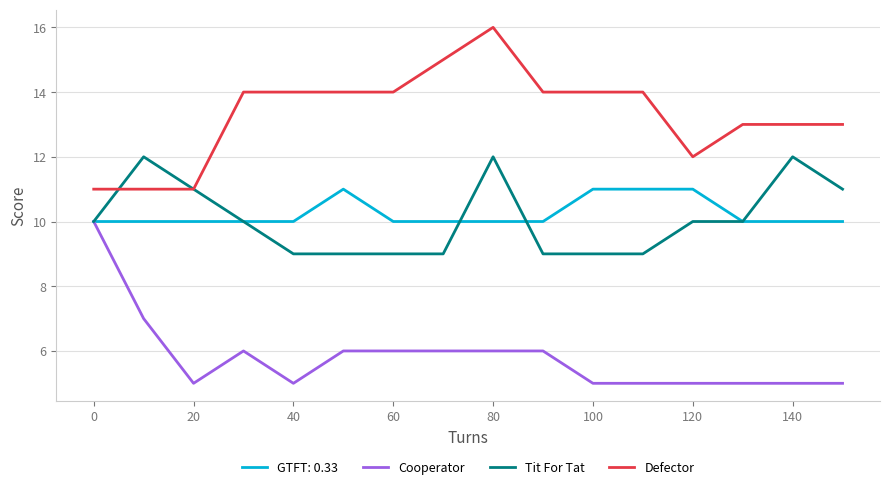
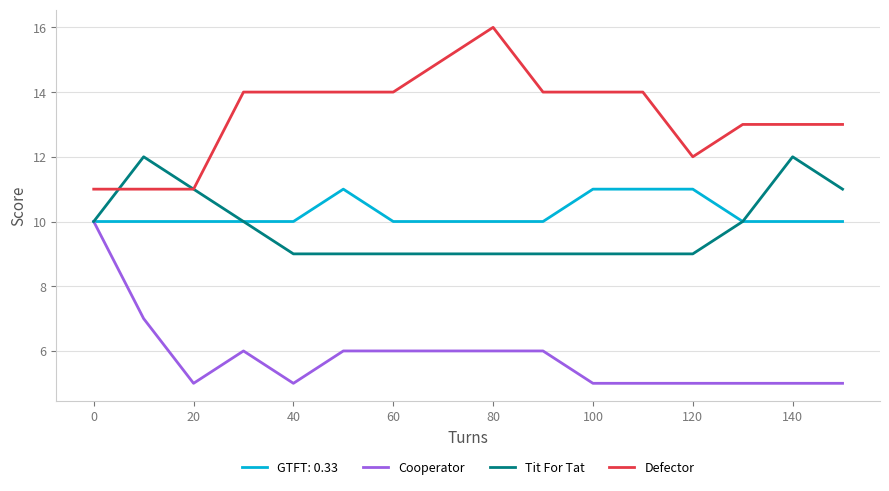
  {
    "GTFT: 0.33": {
      "20": 10,
      "40": 10,
      "60": 10,
      "80": 10,
      "100": 11,
      "120": 11,
      "140": 10
    },
    "Cooperator": {
      "20": 5,
      "40": 5,
      "60": 6,
      "80": 6,
      "100": 5,
      "120": 5,
      "140": 5
    },
    "Tit For Tat": {
      "40": 9,
      "60": 9,
-     "80": 12,
+     "80": 9,
      "100": 9,
-     "120": 10,
+     "120": 9,
      "140": 12
    },
    "Defector": {
      "0": 11,
      "40": 14,
      "60": 14,
      "80": 16,
      "100": 14,
      "120": 12,
      "140": 13
    }
  }
